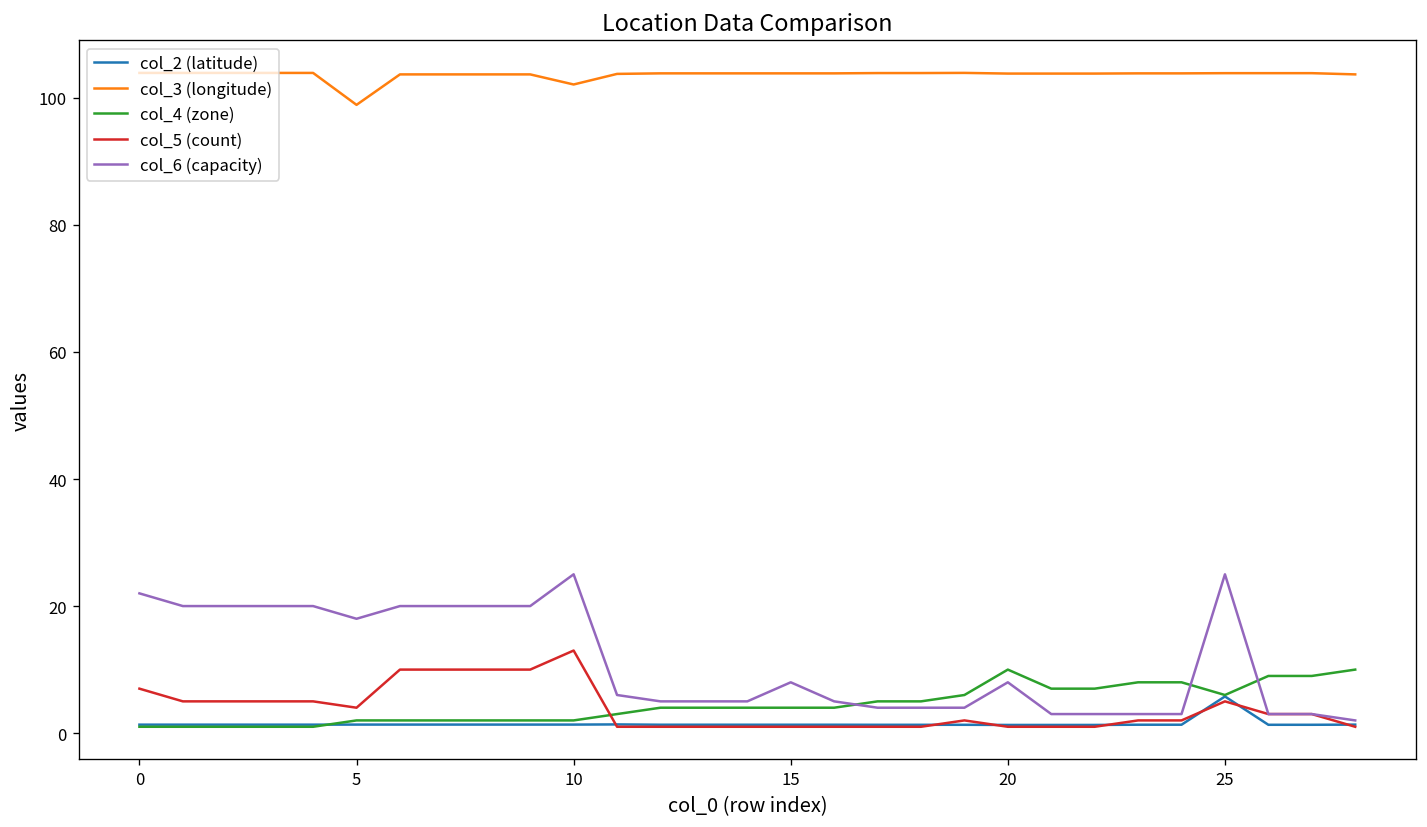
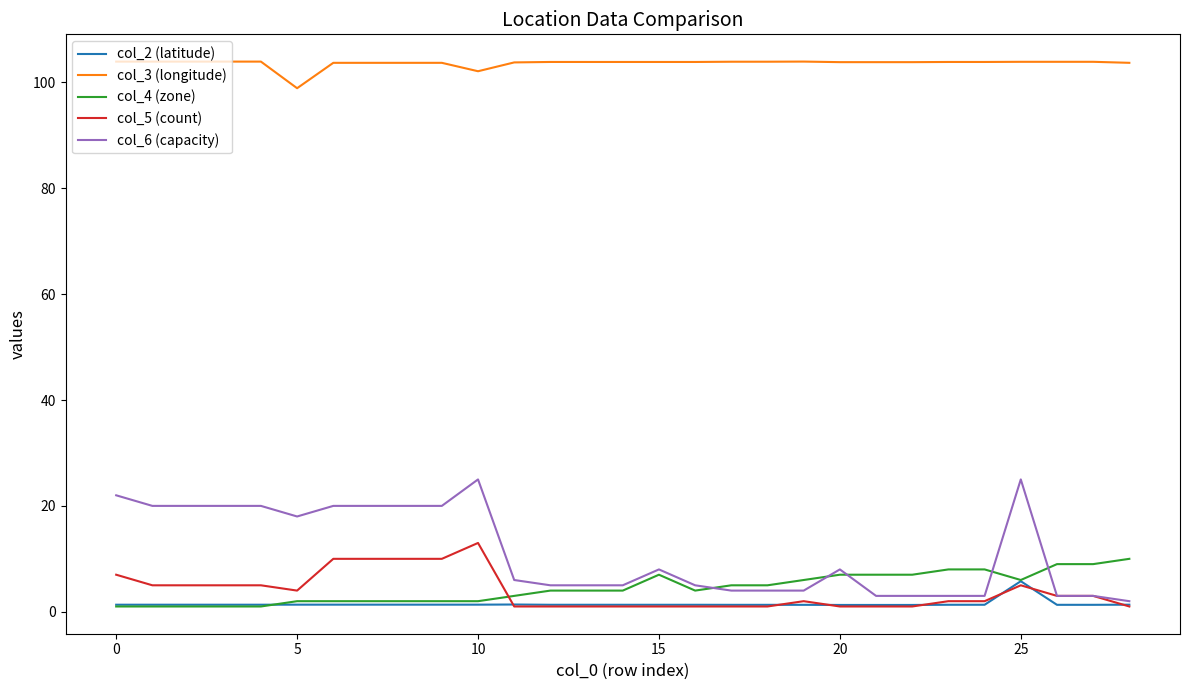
  {
    "col_2 (latitude)": {
      "5": 1,
      "10": 1
    },
    "col_3 (longitude)": {
      "5": 99,
      "10": 102,
      "15": 104,
      "20": 104,
      "25": 104
    },
    "col_4 (zone)": {
      "5": 2,
      "10": 2,
-     "15": 4,
-     "20": 10
+     "15": 7,
+     "20": 7
    },
    "col_5 (count)": {
      "0": 7,
      "5": 4,
      "10": 13,
      "25": 5
    },
    "col_6 (capacity)": {
      "0": 22,
      "5": 18,
      "10": 25,
      "15": 8,
      "20": 8,
      "25": 25
    }
  }
